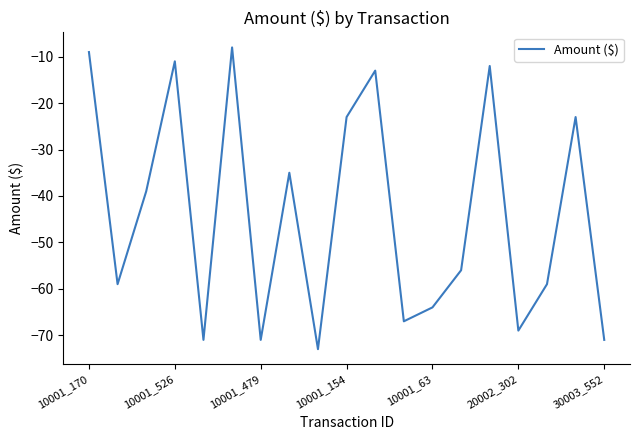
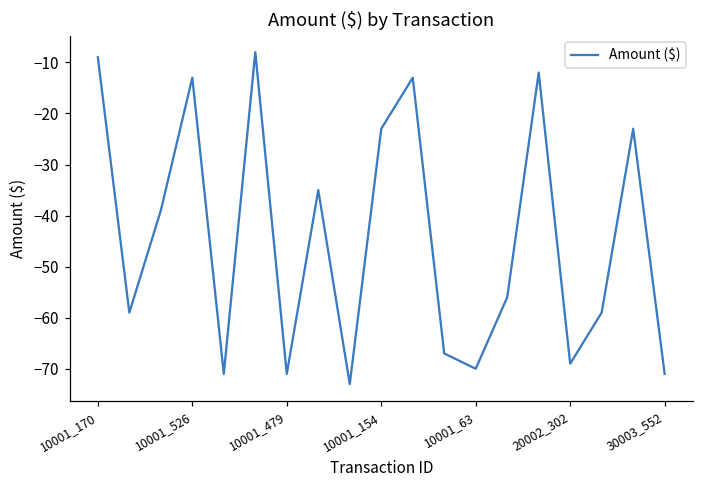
  {
    "10001_170": -9,
-   "10001_526": -11,
+   "10001_526": -13,
    "10001_479": -71,
    "10001_154": -23,
-   "10001_63": -64,
+   "10001_63": -70,
    "20002_302": -69,
    "30003_552": -71
  }
